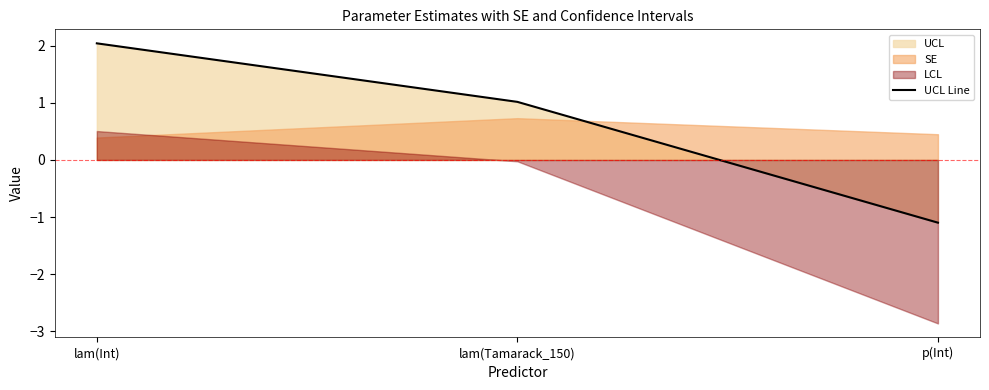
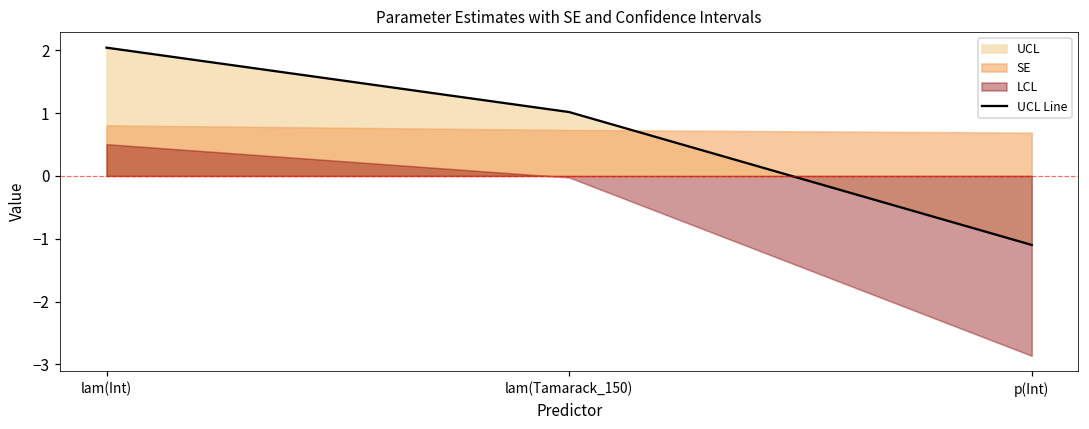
  {
    "UCL Line": {
      "p(Int)": -1.1
    },
    "SE": {
-     "lam(Int)": 0.4,
+     "lam(Int)": 0.8,
      "lam(Tamarack_150)": 0.7,
-     "p(Int)": 0.5
+     "p(Int)": 0.7
    },
    "LCL": {
      "lam(Int)": 0.5
    }
  }
